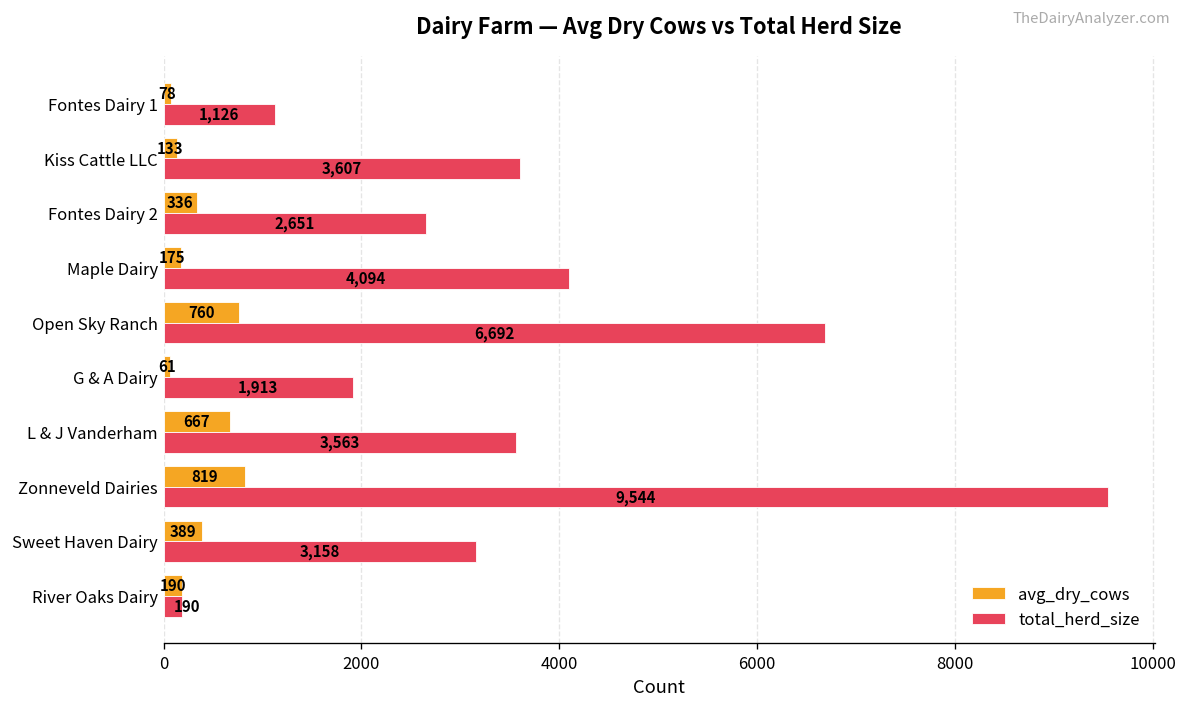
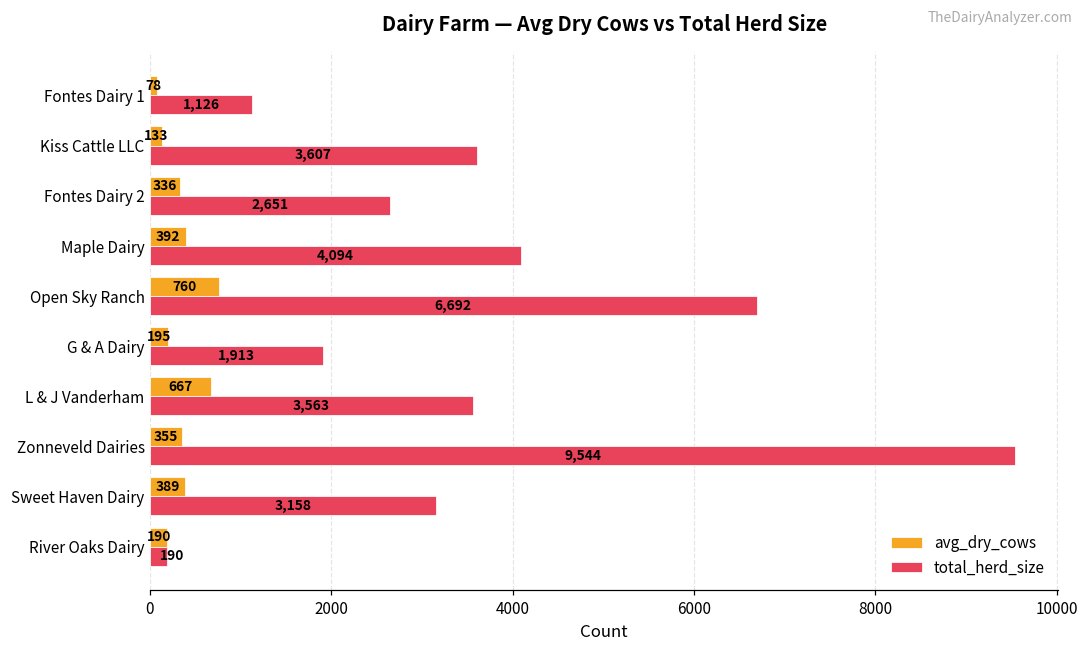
  {
    "avg_dry_cows": {
      "Fontes Dairy 1": "78",
      "Kiss Cattle LLC": "133",
      "Fontes Dairy 2": "336",
-     "Maple Dairy": "175",
+     "Maple Dairy": "392",
      "Open Sky Ranch": "760",
-     "G & A Dairy": "61",
+     "G & A Dairy": "195",
      "L & J Vanderham": "667",
-     "Zonneveld Dairies": "819",
+     "Zonneveld Dairies": "355",
      "Sweet Haven Dairy": "389",
      "River Oaks Dairy": "190"
    },
    "total_herd_size": {
      "Fontes Dairy 1": "1,126",
      "Kiss Cattle LLC": "3,607",
      "Fontes Dairy 2": "2,651",
      "Maple Dairy": "4,094",
      "Open Sky Ranch": "6,692",
      "G & A Dairy": "1,913",
      "L & J Vanderham": "3,563",
      "Zonneveld Dairies": "9,544",
      "Sweet Haven Dairy": "3,158",
      "River Oaks Dairy": "190"
    }
  }
